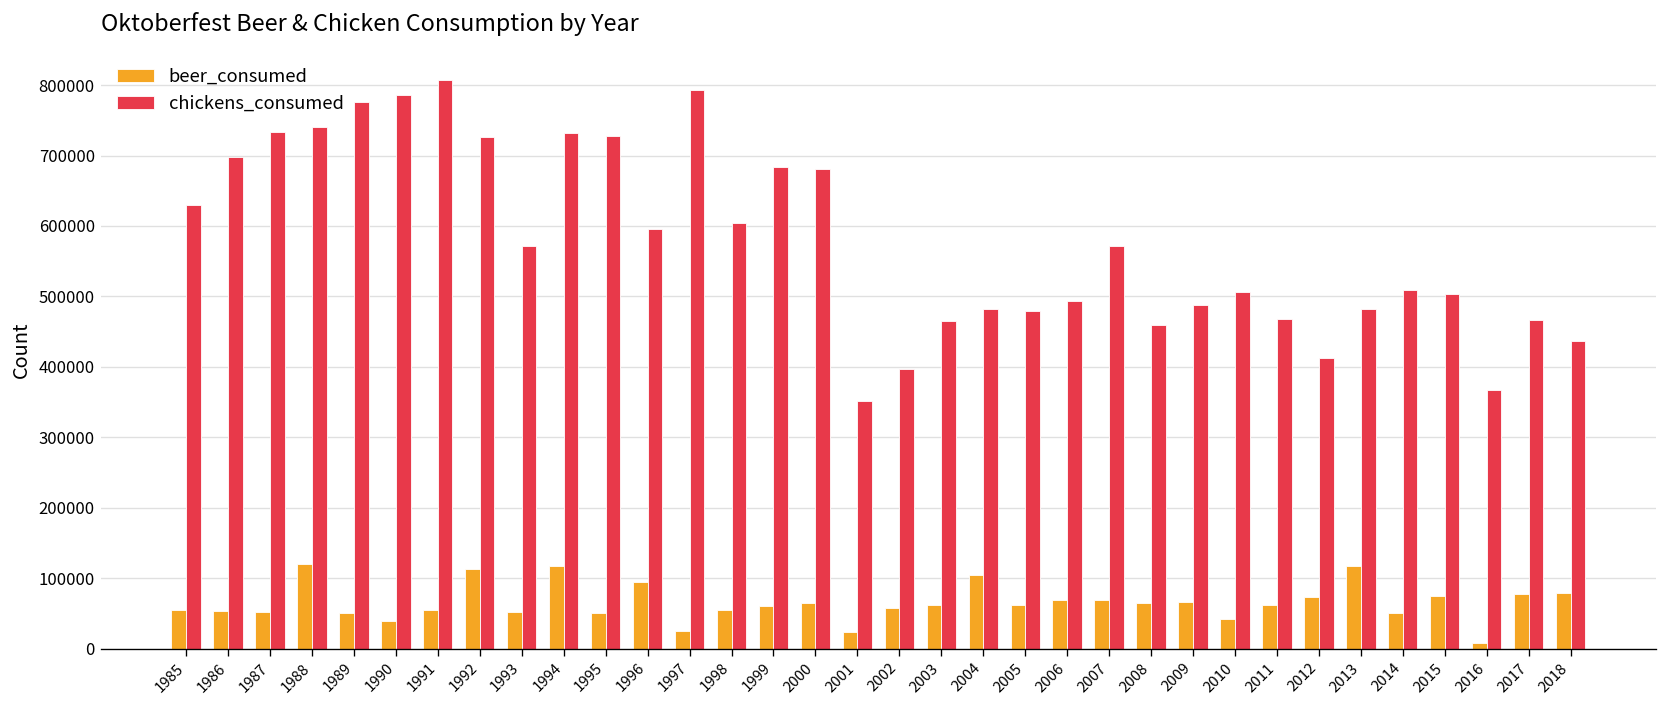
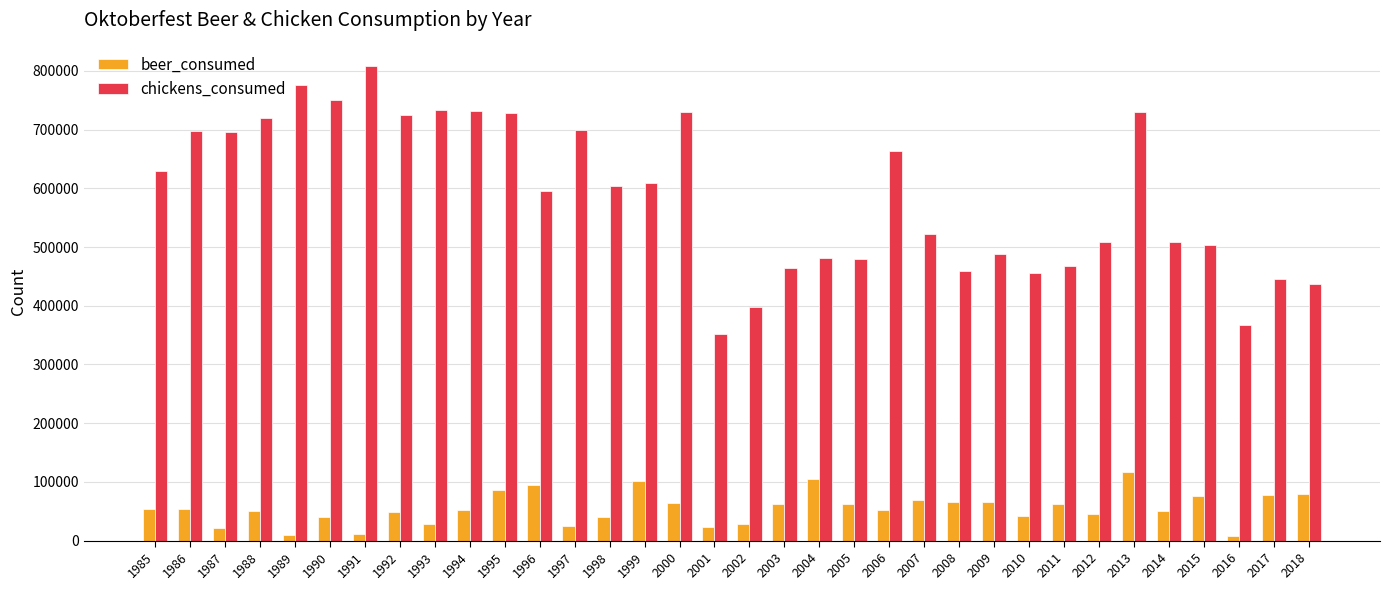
  {
    "beer_consumed": {
      "1985": 50000,
      "1986": 50000,
-     "1987": 50000,
-     "1988": 120000,
-     "1989": 50000,
+     "1987": 20000,
+     "1988": 50000,
+     "1989": 10000,
      "1990": 40000,
-     "1991": 50000,
-     "1992": 110000,
-     "1993": 50000,
-     "1994": 120000,
-     "1995": 50000,
+     "1991": 10000,
+     "1992": 50000,
+     "1993": 30000,
+     "1994": 50000,
+     "1995": 90000,
      "1996": 100000,
      "1997": 30000,
-     "1998": 50000,
-     "1999": 60000,
+     "1998": 40000,
+     "1999": 100000,
      "2000": 60000,
      "2001": 20000,
-     "2002": 60000,
+     "2002": 30000,
      "2003": 60000,
      "2004": 100000,
      "2005": 60000,
-     "2006": 70000,
+     "2006": 50000,
      "2007": 70000,
      "2008": 60000,
      "2009": 70000,
      "2010": 40000,
      "2011": 60000,
-     "2012": 70000,
+     "2012": 40000,
      "2013": 120000,
      "2014": 50000,
      "2015": 80000,
      "2016": 10000,
      "2017": 80000,
      "2018": 80000
    },
    "chickens_consumed": {
      "1985": 630000,
      "1986": 700000,
-     "1987": 730000,
-     "1988": 740000,
+     "1987": 700000,
+     "1988": 720000,
      "1989": 780000,
-     "1990": 790000,
+     "1990": 750000,
      "1991": 810000,
      "1992": 730000,
-     "1993": 570000,
+     "1993": 730000,
      "1994": 730000,
      "1995": 730000,
      "1996": 600000,
-     "1997": 790000,
+     "1997": 700000,
      "1998": 600000,
-     "1999": 680000,
-     "2000": 680000,
+     "1999": 610000,
+     "2000": 730000,
      "2001": 350000,
      "2002": 400000,
      "2003": 460000,
      "2004": 480000,
      "2005": 480000,
-     "2006": 490000,
-     "2007": 570000,
+     "2006": 660000,
+     "2007": 520000,
      "2008": 460000,
      "2009": 490000,
-     "2010": 510000,
+     "2010": 460000,
      "2011": 470000,
-     "2012": 410000,
-     "2013": 480000,
+     "2012": 510000,
+     "2013": 730000,
      "2014": 510000,
      "2015": 500000,
      "2016": 370000,
-     "2017": 470000,
+     "2017": 450000,
      "2018": 440000
    }
  }
